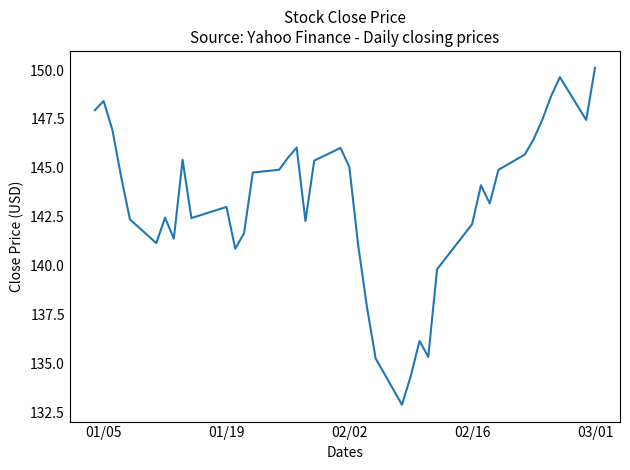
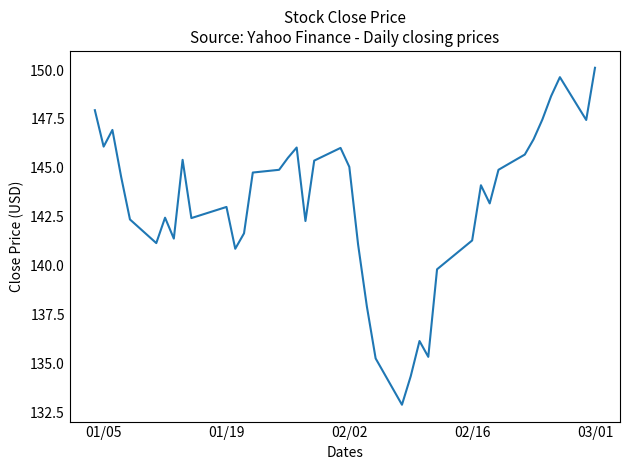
  {
-   "01/05": 148.4,
+   "01/05": 146.1,
    "01/19": 143.0,
    "02/02": 145.1,
-   "02/16": 142.1,
+   "02/16": 141.3,
    "03/01": 150.1
  }
